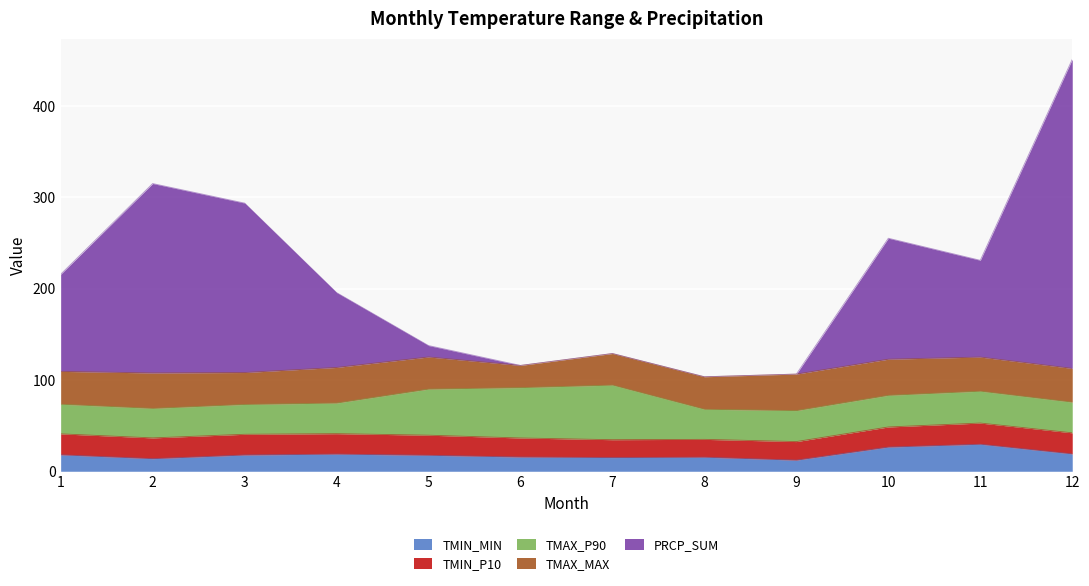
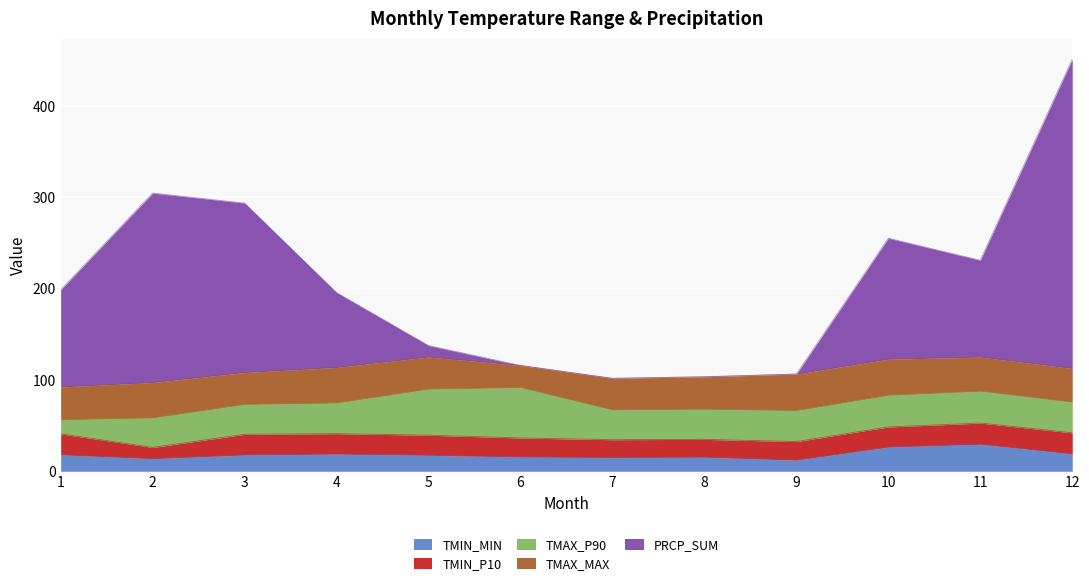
  {
    "TMIN_MIN": {
      "1": 20,
      "2": 10,
      "3": 20,
      "4": 20,
      "5": 20,
      "6": 20,
      "7": 20,
      "8": 20,
      "9": 10,
      "10": 30,
      "11": 30,
      "12": 20
    },
    "TMIN_P10": {
      "1": 20,
-     "2": 20,
+     "2": 10,
      "3": 20,
      "4": 20,
      "5": 20,
      "6": 20,
      "7": 20,
      "8": 20,
      "9": 20,
      "10": 20,
      "11": 20,
      "12": 20
    },
    "TMAX_P90": {
-     "1": 30,
+     "1": 20,
      "2": 30,
      "3": 30,
      "4": 30,
      "5": 50,
      "6": 60,
-     "7": 60,
+     "7": 30,
      "8": 30,
      "9": 30,
      "10": 30,
      "11": 30,
      "12": 30
    },
    "TMAX_MAX": {
      "1": 40,
      "2": 40,
      "3": 40,
      "4": 40,
      "5": 40,
      "10": 40,
      "11": 40,
      "12": 40
    },
    "PRCP_SUM": {
      "1": 110,
      "2": 210,
      "3": 190,
      "4": 80,
      "5": 10,
      "10": 130,
      "11": 110,
      "12": 340
    }
  }
